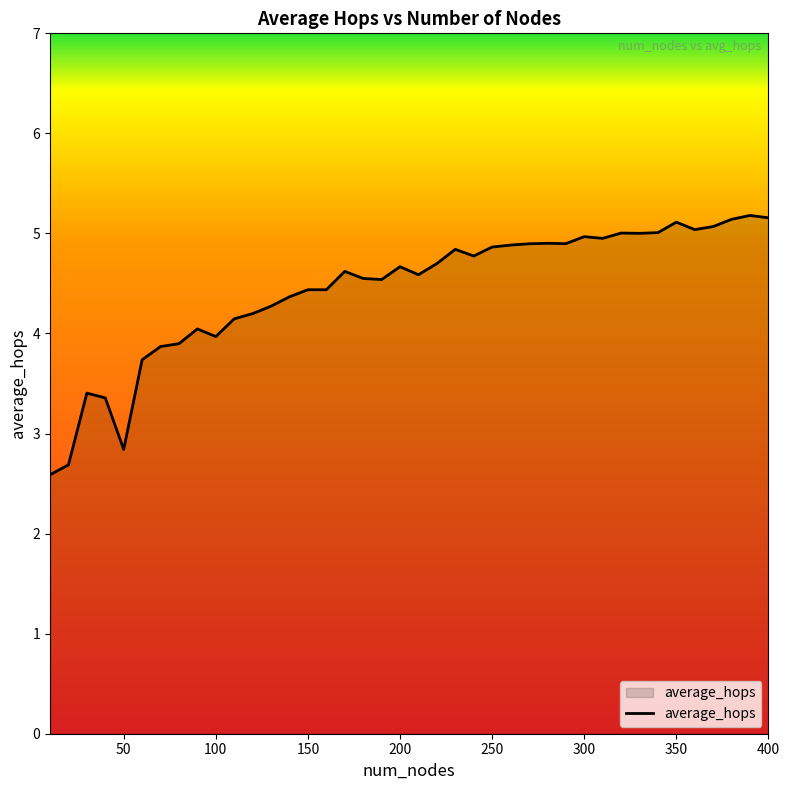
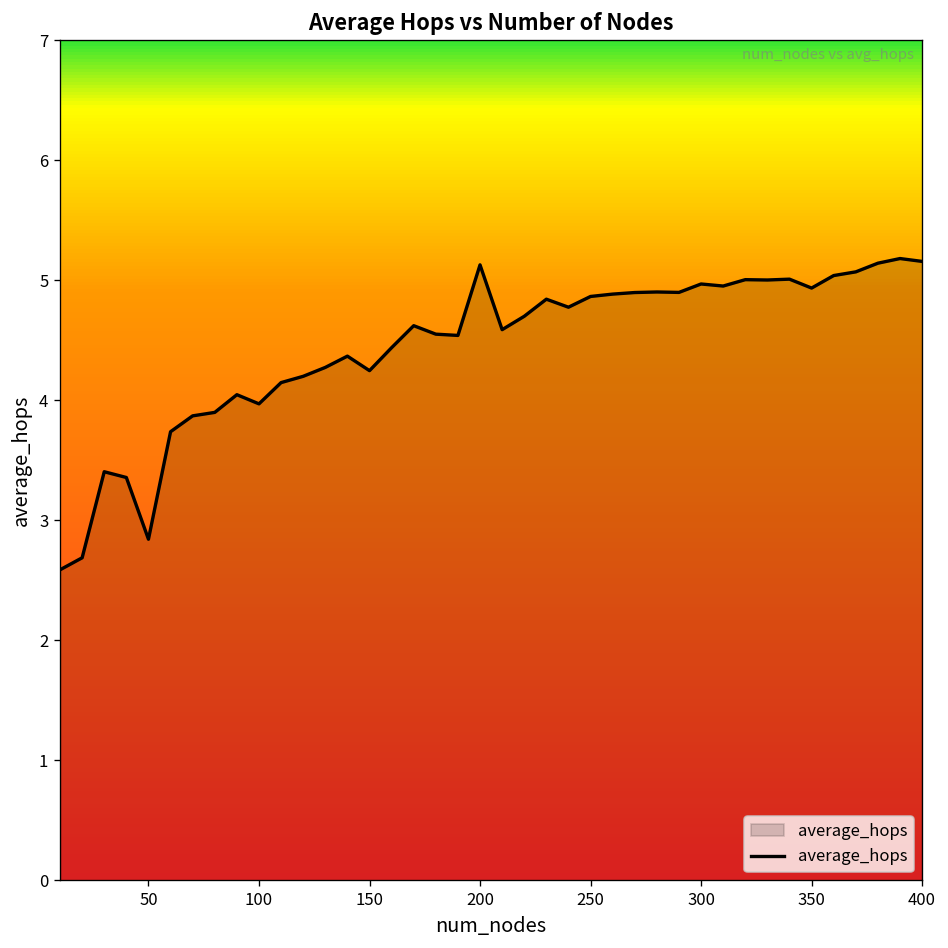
  {
    "50": 2.84,
    "100": 3.97,
-   "150": 4.44,
-   "200": 4.67,
+   "150": 4.25,
+   "200": 5.13,
    "250": 4.86,
    "300": 4.97,
-   "350": 5.11,
+   "350": 4.93,
    "400": 5.16
  }
